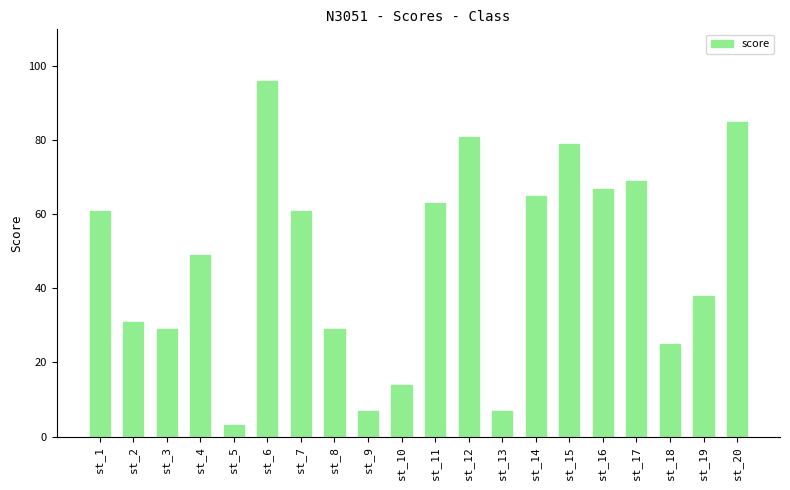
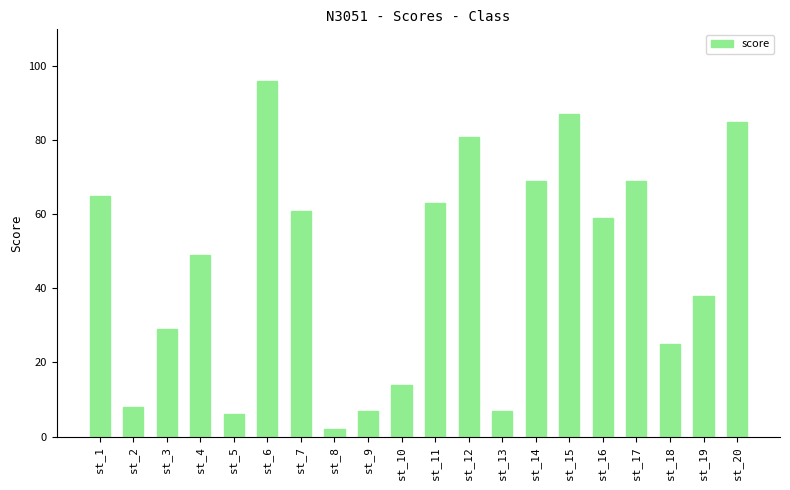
  {
-   "st_1": 61,
-   "st_2": 31,
+   "st_1": 65,
+   "st_2": 8,
    "st_3": 29,
    "st_4": 49,
-   "st_5": 3,
+   "st_5": 6,
    "st_6": 96,
    "st_7": 61,
-   "st_8": 29,
+   "st_8": 2,
    "st_9": 7,
    "st_10": 14,
    "st_11": 63,
    "st_12": 81,
    "st_13": 7,
-   "st_14": 65,
-   "st_15": 79,
-   "st_16": 67,
+   "st_14": 69,
+   "st_15": 87,
+   "st_16": 59,
    "st_17": 69,
    "st_18": 25,
    "st_19": 38,
    "st_20": 85
  }
